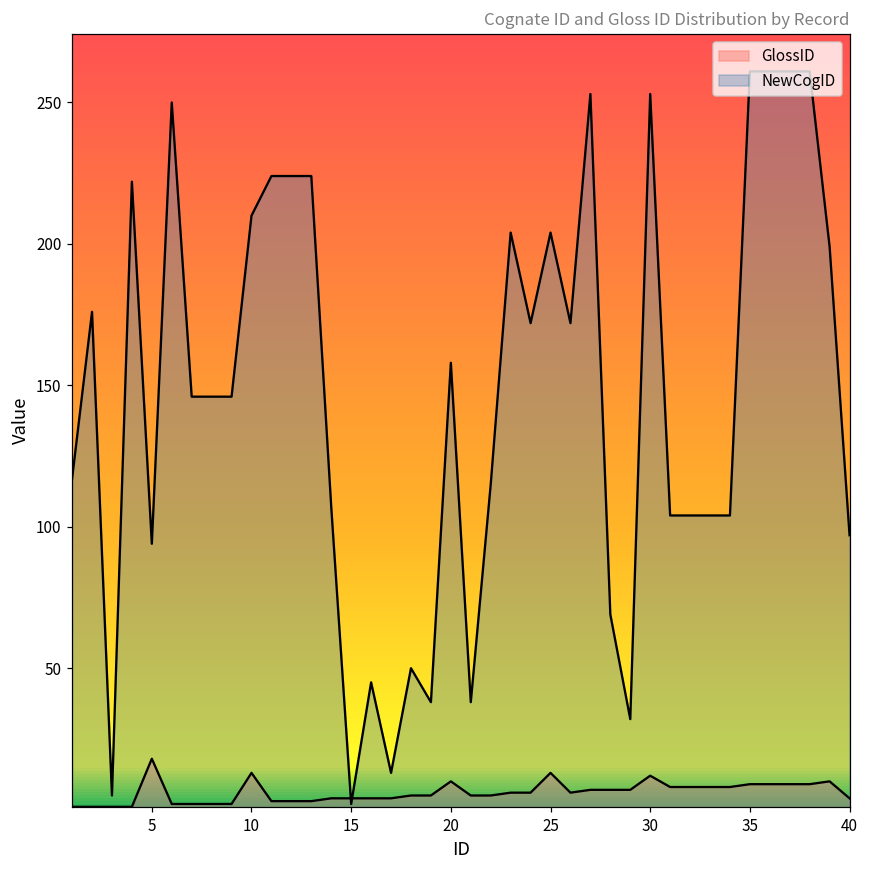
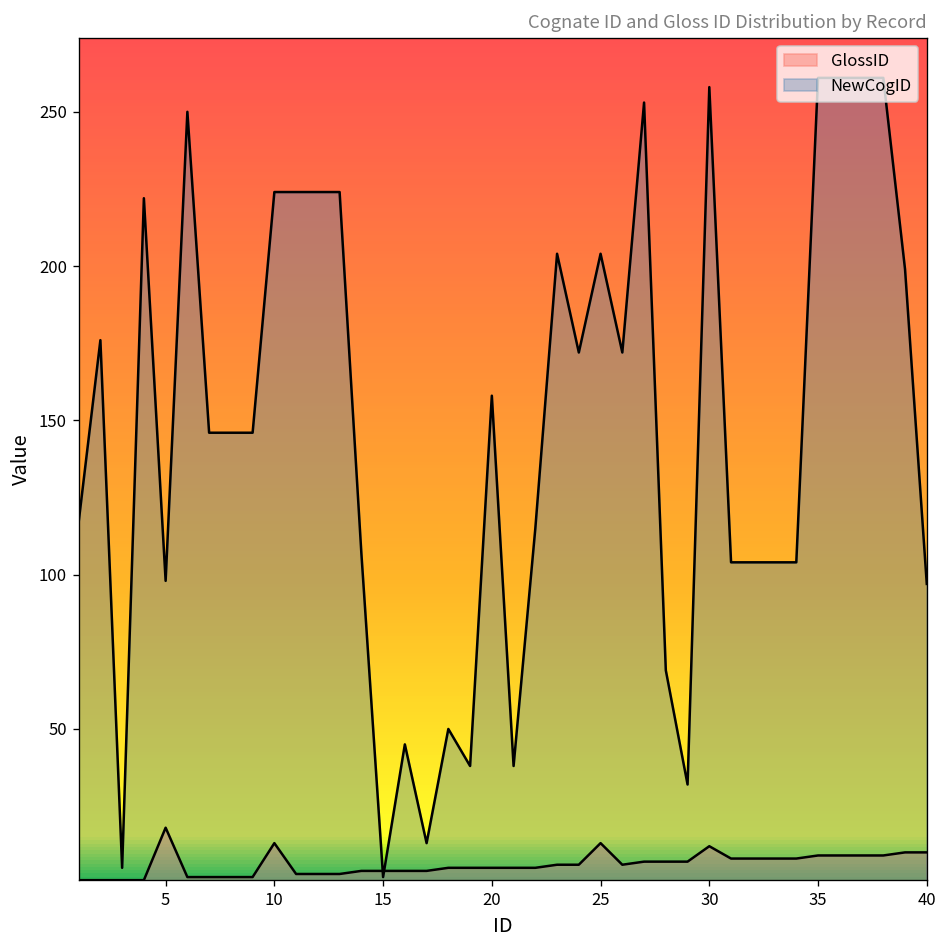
  {
    "GlossID": {
      "5": 18,
      "10": 13,
      "15": 4,
-     "20": 10,
+     "20": 5,
      "25": 13,
      "30": 12,
      "35": 9,
-     "40": 4
+     "40": 10
    },
    "NewCogID": {
-     "5": 94,
-     "10": 210,
+     "5": 98,
+     "10": 224,
      "15": 2,
      "20": 158,
      "25": 204,
-     "30": 253,
+     "30": 258,
      "40": 97
    }
  }
